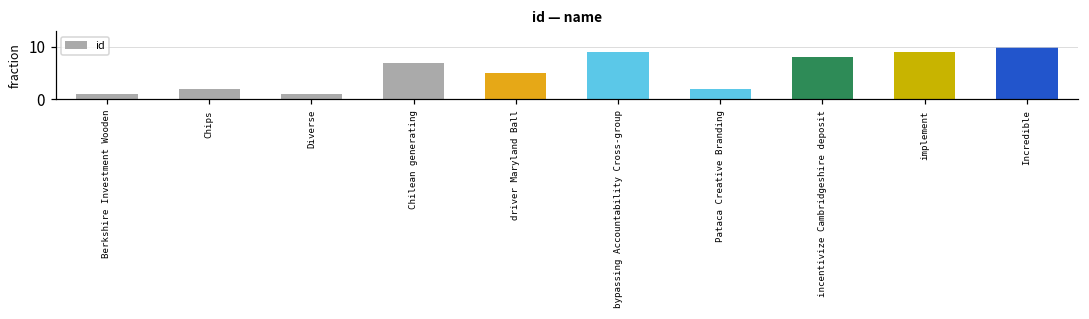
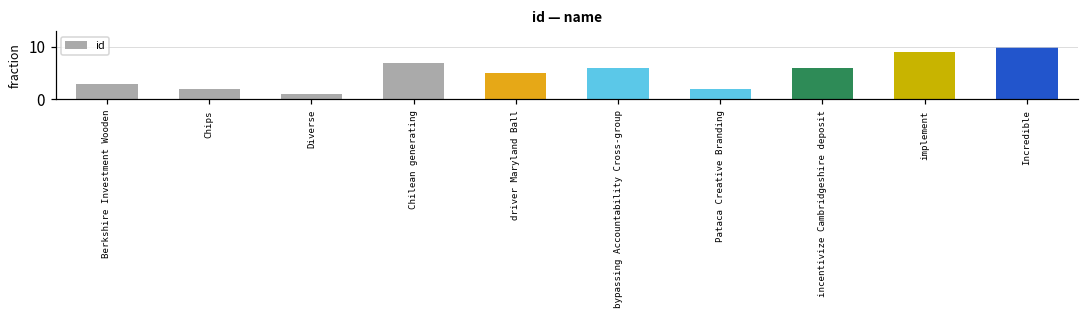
  {
-   "Berkshire Investment Wooden": 1,
+   "Berkshire Investment Wooden": 3,
    "Chips": 2,
    "Diverse": 1,
    "Chilean generating": 7,
    "driver Maryland Ball": 5,
-   "bypassing Accountability Cross-group": 9,
+   "bypassing Accountability Cross-group": 6,
    "Pataca Creative Branding": 2,
-   "incentivize Cambridgeshire deposit": 8,
+   "incentivize Cambridgeshire deposit": 6,
    "implement": 9,
    "Incredible": 10
  }
